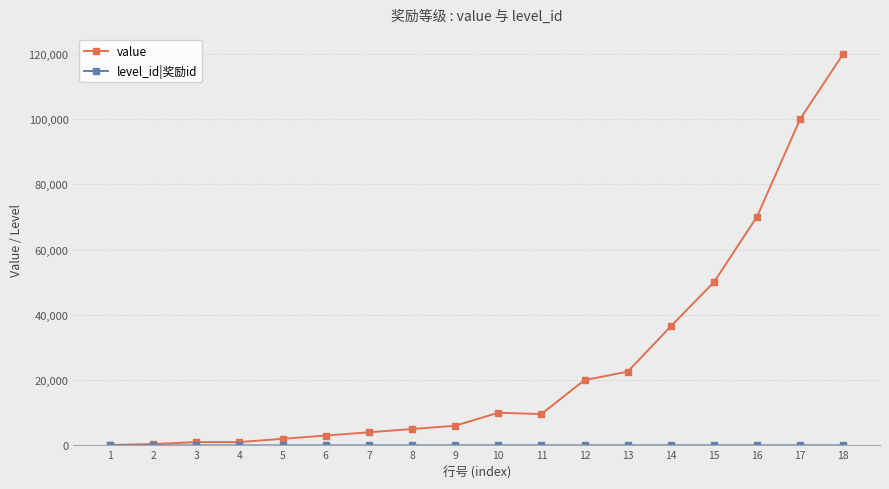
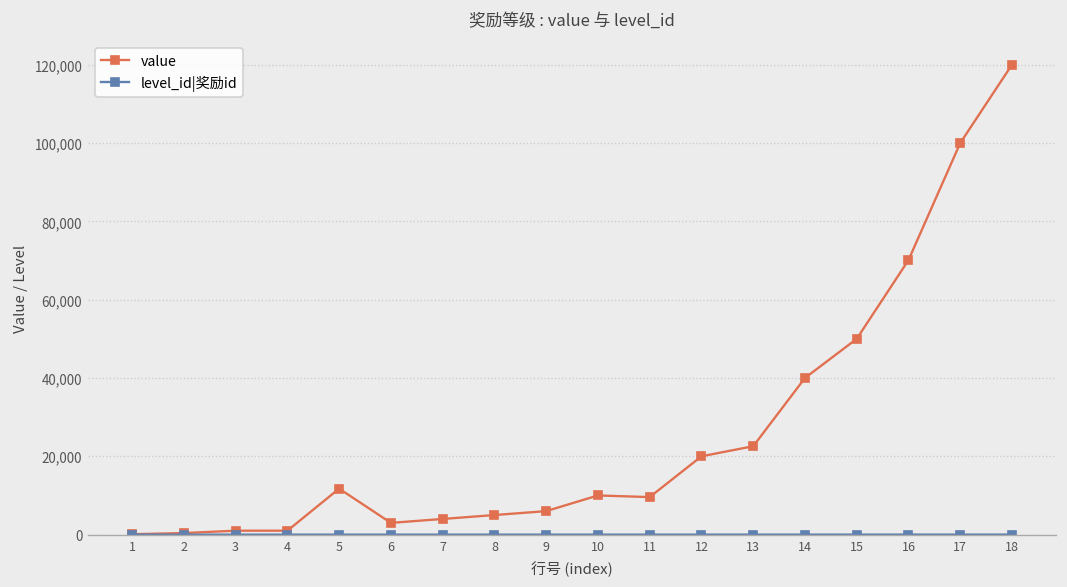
  {
    "value": {
      "3": "1,000",
      "4": "1,000",
-     "5": "2,000",
+     "5": "12,000",
      "6": "3,000",
      "7": "4,000",
      "8": "5,000",
      "9": "6,000",
      "10": "10,000",
      "11": "10,000",
      "12": "20,000",
      "13": "23,000",
-     "14": "36,000",
+     "14": "40,000",
      "15": "50,000",
      "16": "70,000",
      "17": "100,000",
      "18": "120,000"
    },
    "level_id|奖励id": {
      "3": "0",
      "4": "0",
      "5": "0",
      "6": "0",
      "7": "0",
      "8": "0",
      "9": "0",
      "10": "0",
      "11": "0",
      "12": "0",
      "13": "0",
      "14": "0",
      "15": "0",
      "16": "0",
      "17": "0",
      "18": "0"
    }
  }
